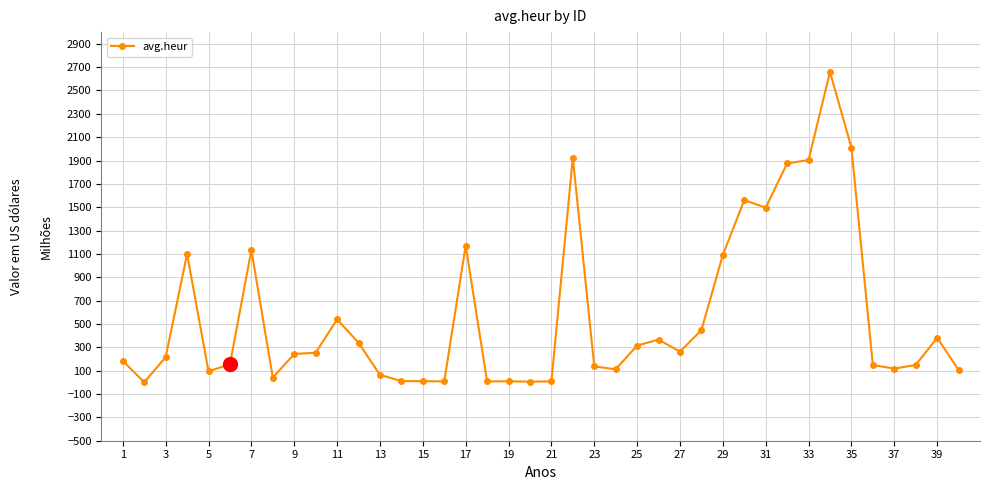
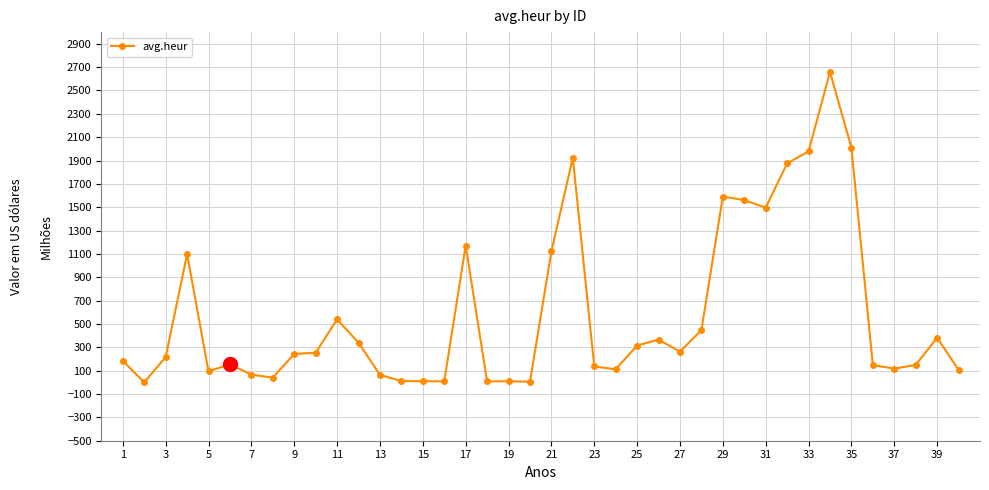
  {
    "avg.heur": {
      "1": 180,
      "3": 210,
      "5": 90,
-     "7": 1130,
+     "7": 70,
      "9": 240,
      "11": 540,
      "13": 60,
      "15": 10,
      "17": 1170,
      "19": 10,
-     "21": 10,
+     "21": 1120,
      "23": 140,
      "25": 320,
      "27": 260,
-     "29": 1090,
+     "29": 1590,
      "31": 1500,
-     "33": 1900,
+     "33": 1980,
      "35": 2010,
      "37": 120,
      "39": 380
    }
  }
